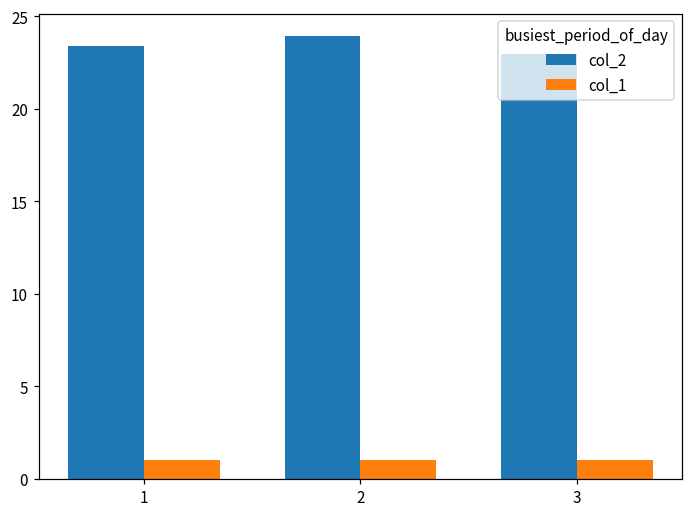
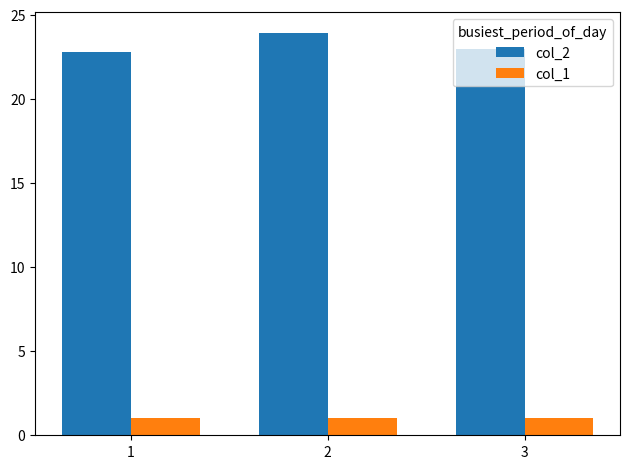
  {
    "col_2": {
-     "1": 23.4,
+     "1": 22.8,
      "2": 23.9
    },
    "col_1": {
      "1": 1.0,
      "2": 1.0,
      "3": 1.0
    }
  }
